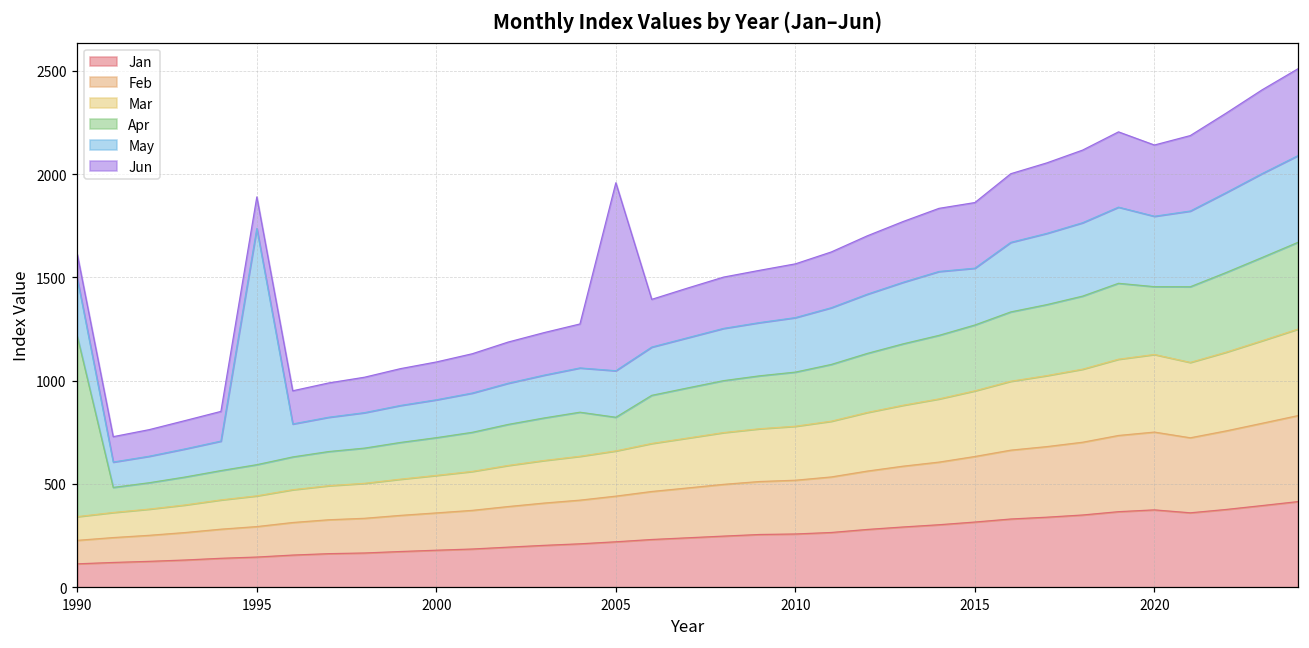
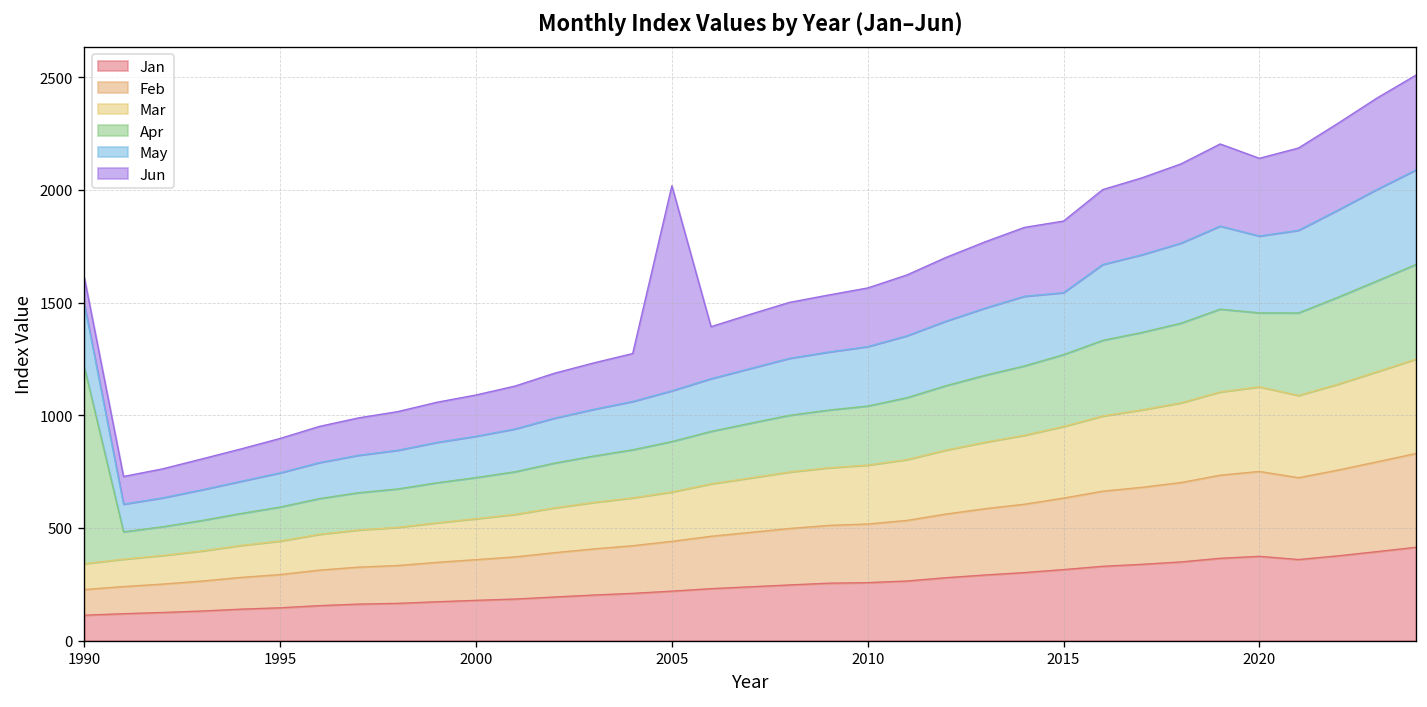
  {
    "Apr": {
      "1990": 870,
      "1995": 150,
      "2000": 180,
-     "2005": 160,
+     "2005": 220,
      "2010": 260,
      "2015": 320,
      "2020": 330
    },
    "May": {
      "1990": 280,
-     "1995": 1140,
+     "1995": 150,
      "2000": 180,
      "2005": 230,
      "2010": 260,
      "2015": 280,
      "2020": 340
    },
    "Jun": {
      "1990": 120,
      "1995": 150,
      "2000": 180,
      "2005": 910,
      "2010": 260,
      "2015": 320,
      "2020": 340
    }
  }
